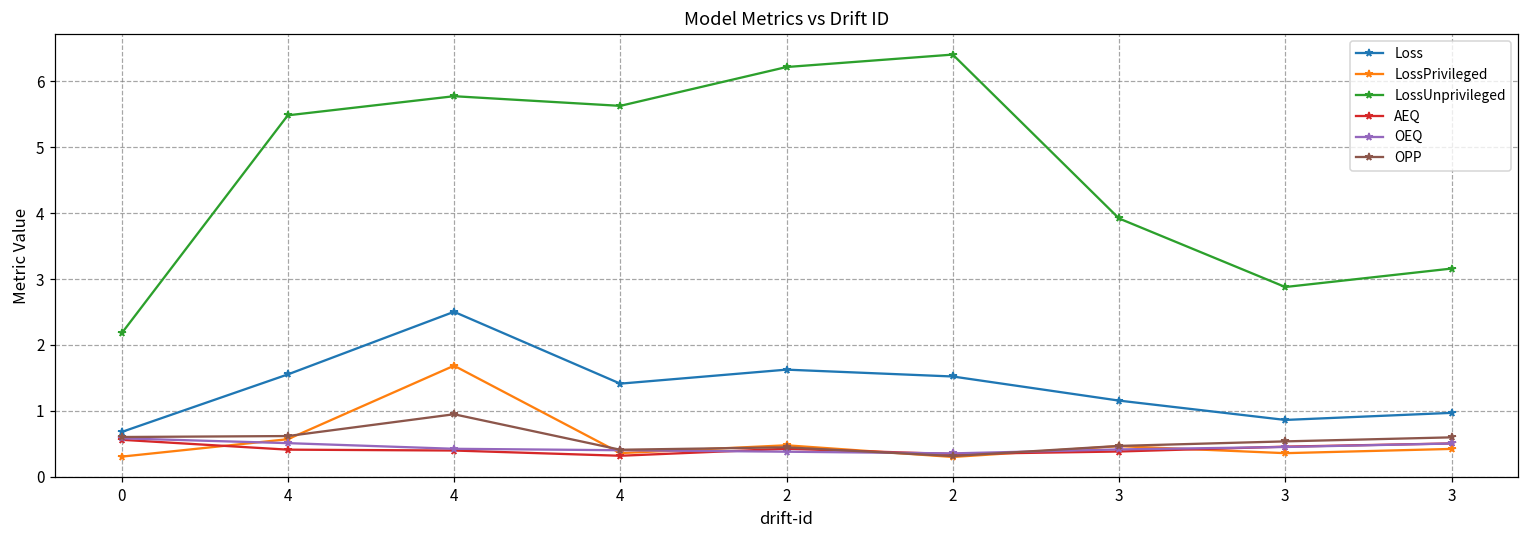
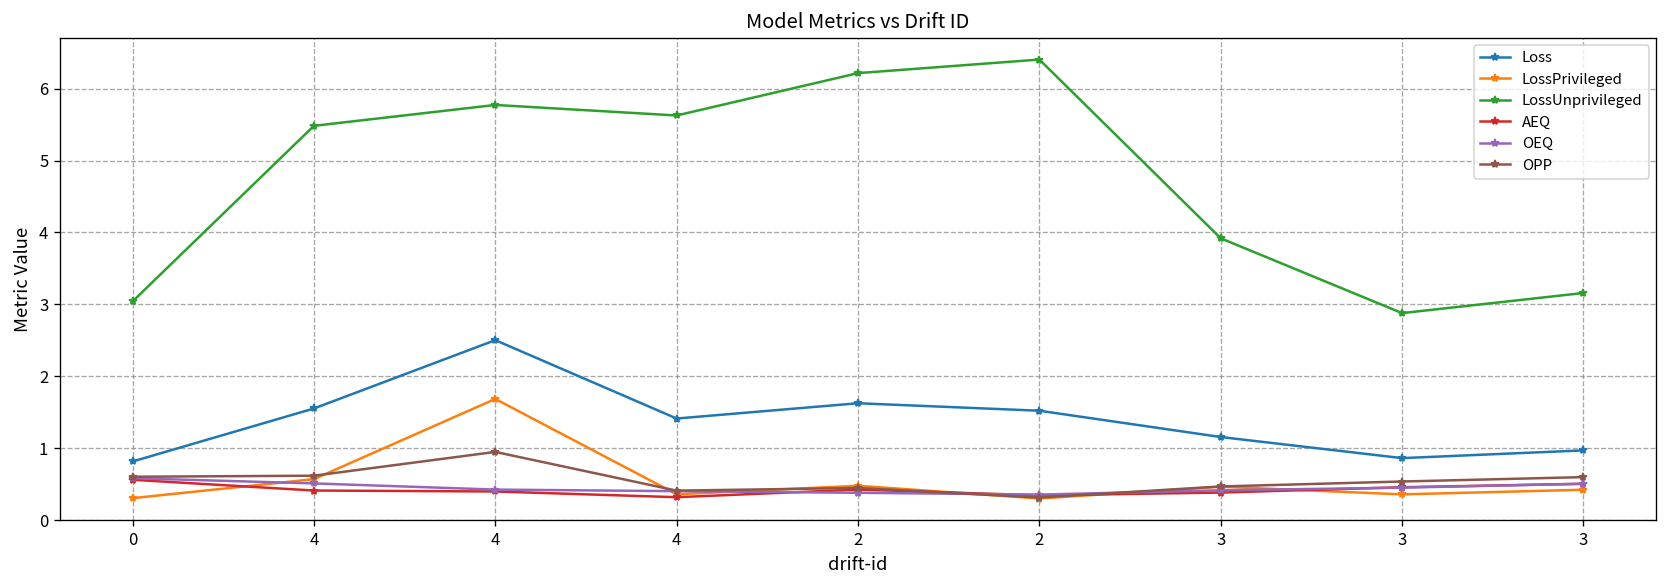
  {
    "Loss": {
-     "0": 0.7
+     "0": 0.8
    },
    "LossPrivileged": {
      "0": 0.3
    },
    "LossUnprivileged": {
-     "0": 2.2
+     "0": 3.0
    }
  }
